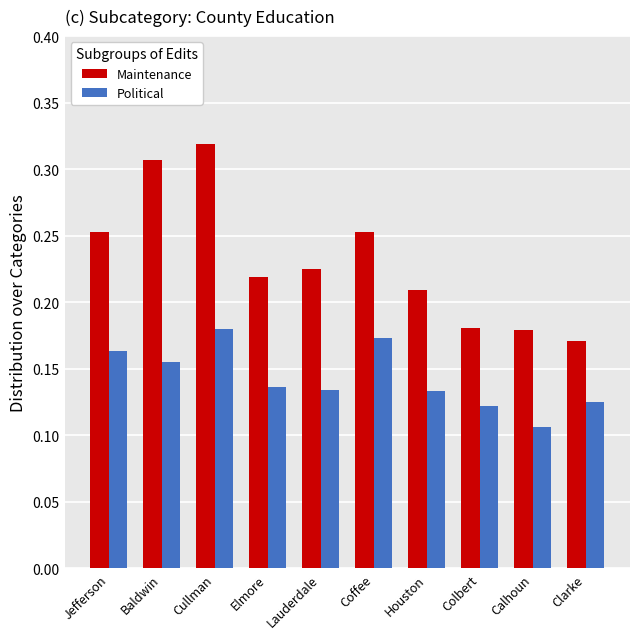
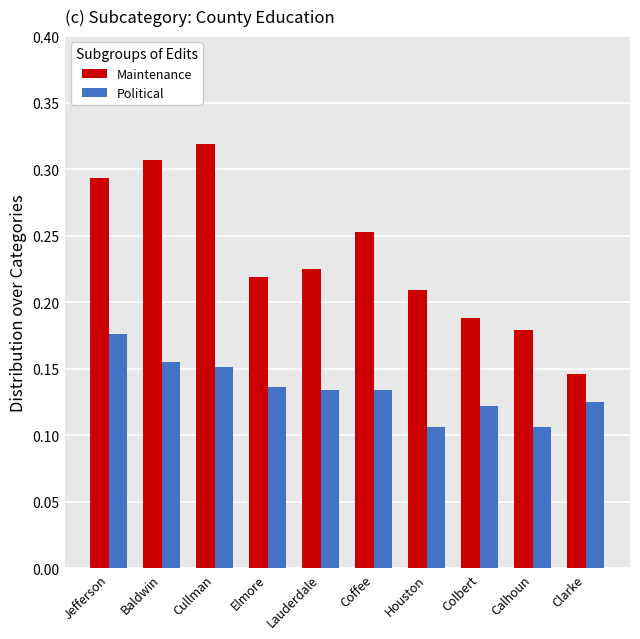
  {
    "Maintenance": {
-     "Jefferson": 0.253,
+     "Jefferson": 0.293,
      "Baldwin": 0.307,
      "Cullman": 0.319,
      "Elmore": 0.219,
      "Lauderdale": 0.225,
      "Coffee": 0.253,
      "Houston": 0.209,
-     "Colbert": 0.181,
+     "Colbert": 0.188,
      "Calhoun": 0.179,
-     "Clarke": 0.171
+     "Clarke": 0.146
    },
    "Political": {
-     "Jefferson": 0.163,
+     "Jefferson": 0.176,
      "Baldwin": 0.155,
-     "Cullman": 0.180,
+     "Cullman": 0.151,
      "Elmore": 0.136,
      "Lauderdale": 0.134,
-     "Coffee": 0.173,
-     "Houston": 0.133,
+     "Coffee": 0.134,
+     "Houston": 0.106,
      "Colbert": 0.122,
      "Calhoun": 0.106,
      "Clarke": 0.125
    }
  }
